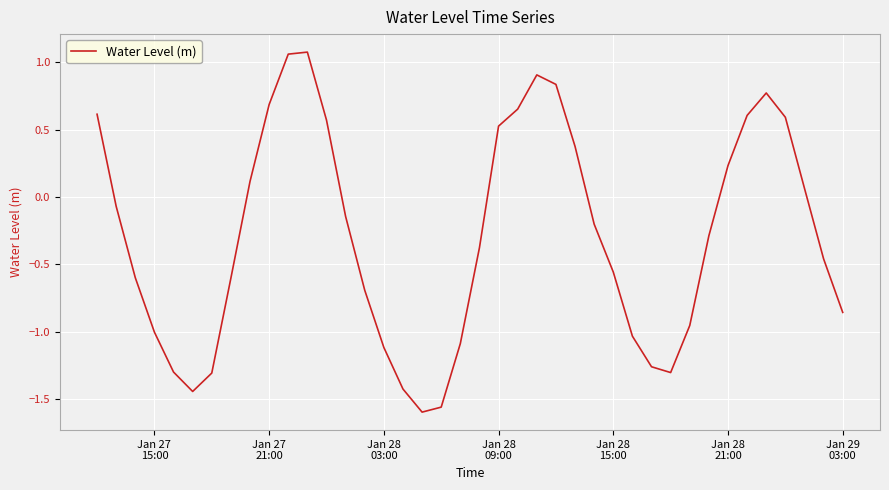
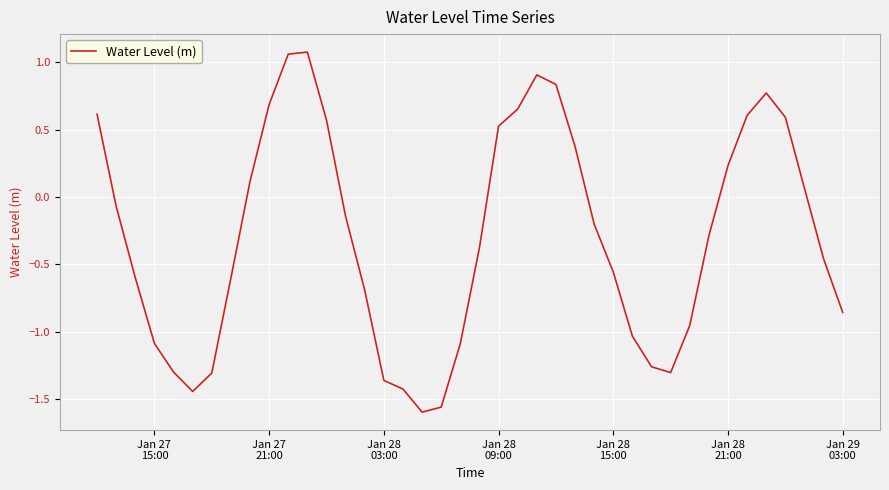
  {
-   "Jan 27 15:00": -1.00,
+   "Jan 27 15:00": -1.09,
    "Jan 27 21:00": 0.69,
-   "Jan 28 03:00": -1.12,
+   "Jan 28 03:00": -1.36,
    "Jan 28 09:00": 0.53,
    "Jan 28 15:00": -0.56,
    "Jan 28 21:00": 0.23,
    "Jan 29 03:00": -0.86
  }
